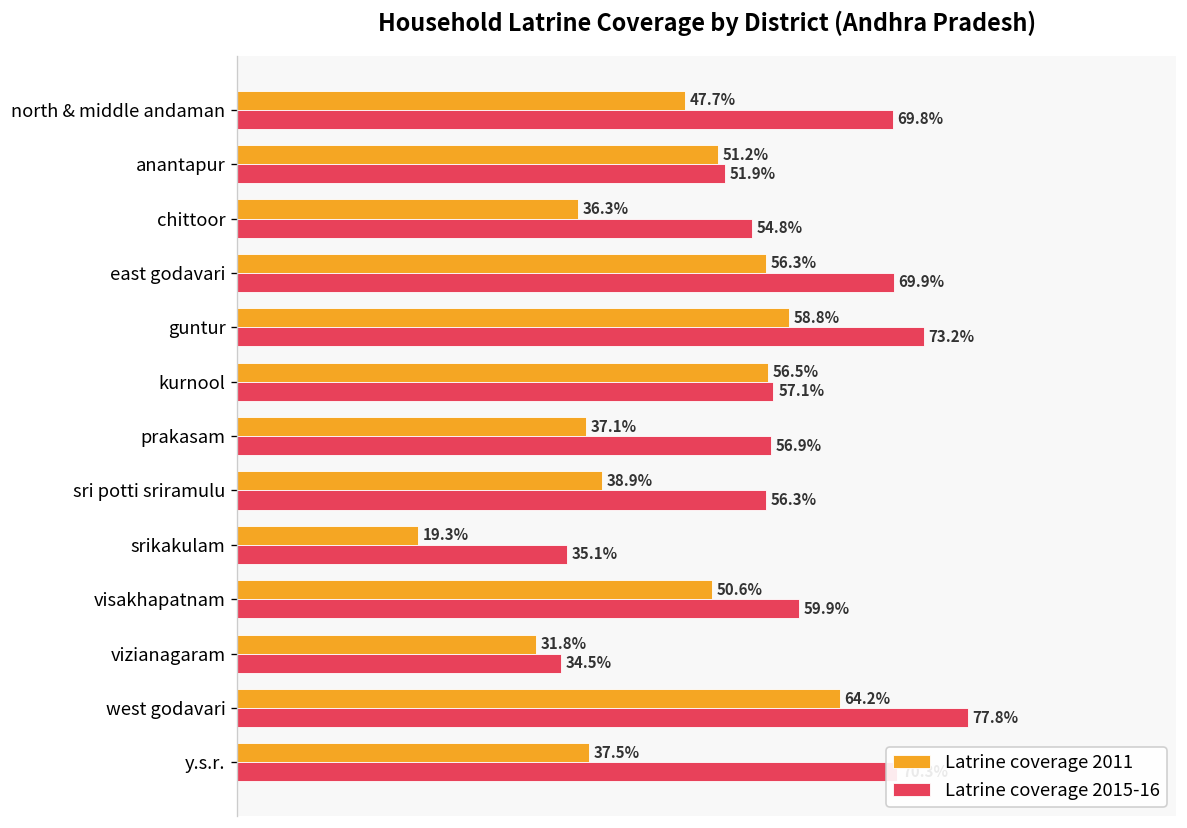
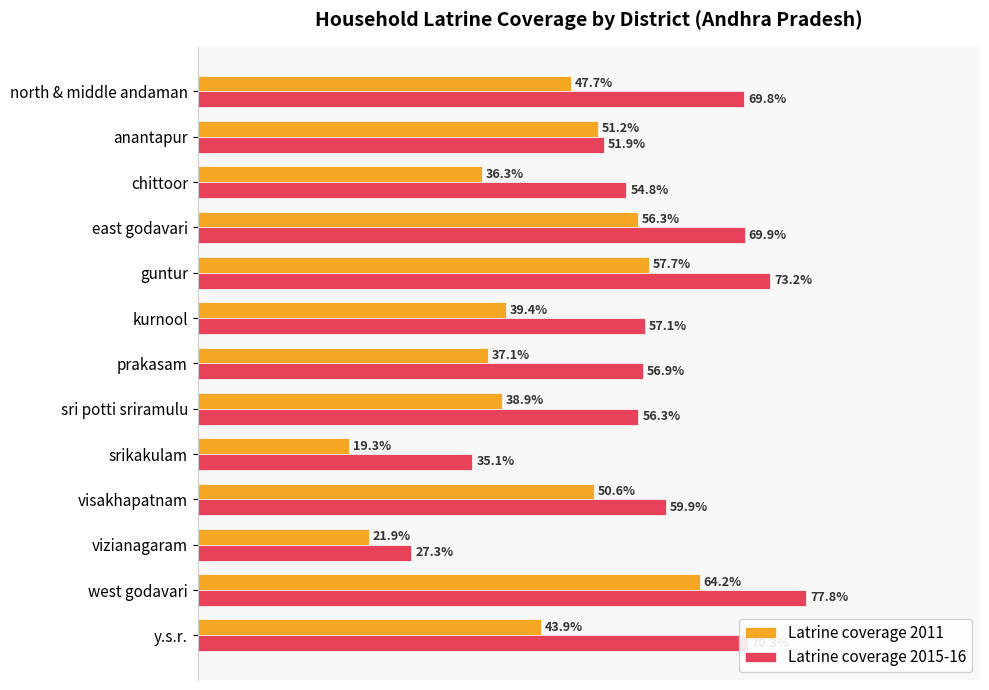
  {
    "Latrine coverage 2011": {
      "north & middle andaman": "47.7%",
      "anantapur": "51.2%",
      "chittoor": "36.3%",
      "east godavari": "56.3%",
-     "guntur": "58.8%",
-     "kurnool": "56.5%",
+     "guntur": "57.7%",
+     "kurnool": "39.4%",
      "prakasam": "37.1%",
      "sri potti sriramulu": "38.9%",
      "srikakulam": "19.3%",
      "visakhapatnam": "50.6%",
-     "vizianagaram": "31.8%",
+     "vizianagaram": "21.9%",
      "west godavari": "64.2%",
-     "y.s.r.": "37.5%"
+     "y.s.r.": "43.9%"
    },
    "Latrine coverage 2015-16": {
      "north & middle andaman": "69.8%",
      "anantapur": "51.9%",
      "chittoor": "54.8%",
      "east godavari": "69.9%",
      "guntur": "73.2%",
      "kurnool": "57.1%",
      "prakasam": "56.9%",
      "sri potti sriramulu": "56.3%",
      "srikakulam": "35.1%",
      "visakhapatnam": "59.9%",
-     "vizianagaram": "34.5%",
+     "vizianagaram": "27.3%",
      "west godavari": "77.8%"
    }
  }
